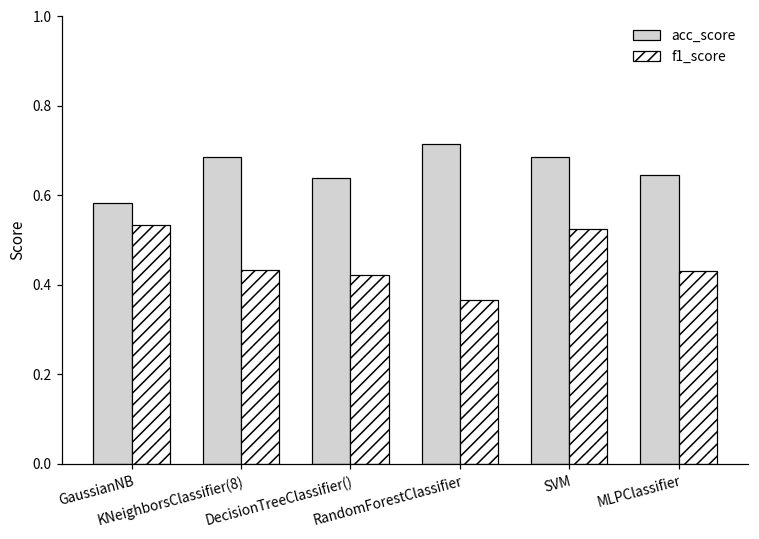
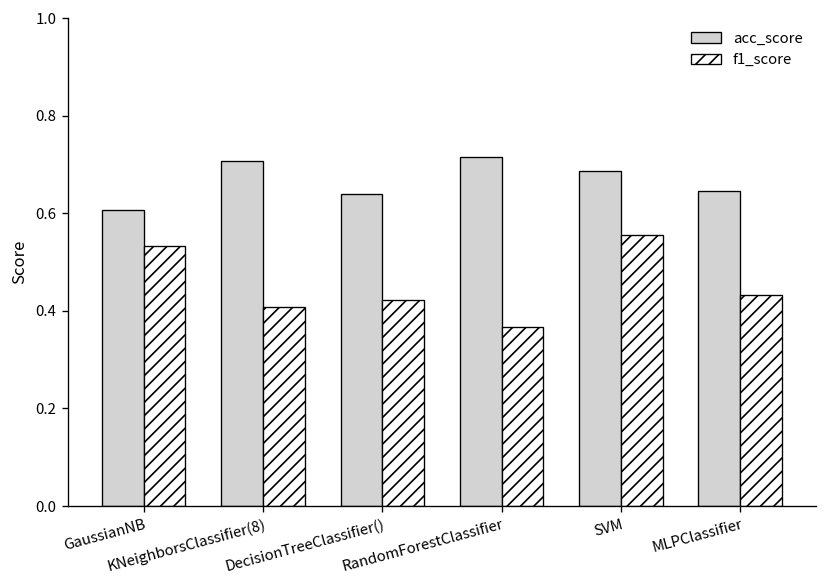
  {
    "acc_score": {
-     "GaussianNB": 0.58,
-     "KNeighborsClassifier(8)": 0.69,
+     "GaussianNB": 0.61,
+     "KNeighborsClassifier(8)": 0.71,
      "DecisionTreeClassifier()": 0.64,
      "RandomForestClassifier": 0.71,
      "SVM": 0.69,
      "MLPClassifier": 0.65
    },
    "f1_score": {
      "GaussianNB": 0.53,
-     "KNeighborsClassifier(8)": 0.43,
+     "KNeighborsClassifier(8)": 0.41,
      "DecisionTreeClassifier()": 0.42,
      "RandomForestClassifier": 0.37,
-     "SVM": 0.53,
+     "SVM": 0.55,
      "MLPClassifier": 0.43
    }
  }
